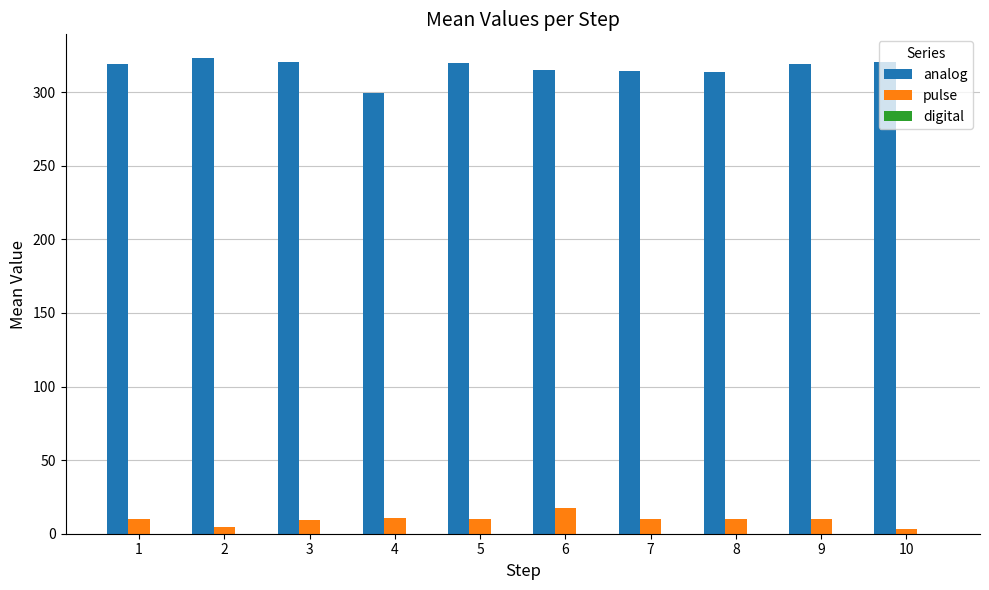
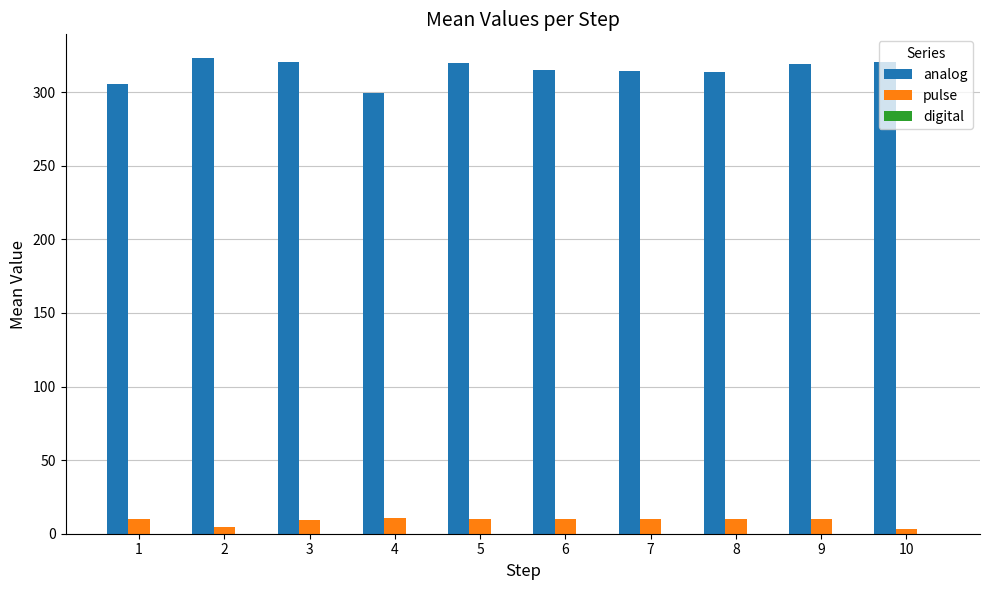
  {
    "analog": {
-     "1": 319,
+     "1": 306,
      "2": 323,
      "3": 320,
      "4": 299,
      "5": 320,
      "6": 315,
      "7": 315,
      "8": 314,
      "9": 319
    },
    "pulse": {
      "1": 10,
      "2": 4,
      "3": 10,
      "4": 10,
      "5": 10,
-     "6": 17,
+     "6": 10,
      "7": 10,
      "8": 10,
      "9": 10,
      "10": 3
    },
    "digital": {
      "1": 0,
      "2": 0,
      "3": 0,
      "4": 0,
      "5": 0,
      "6": 0,
      "7": 0,
      "8": 0,
      "9": 0,
      "10": 0
    }
  }
